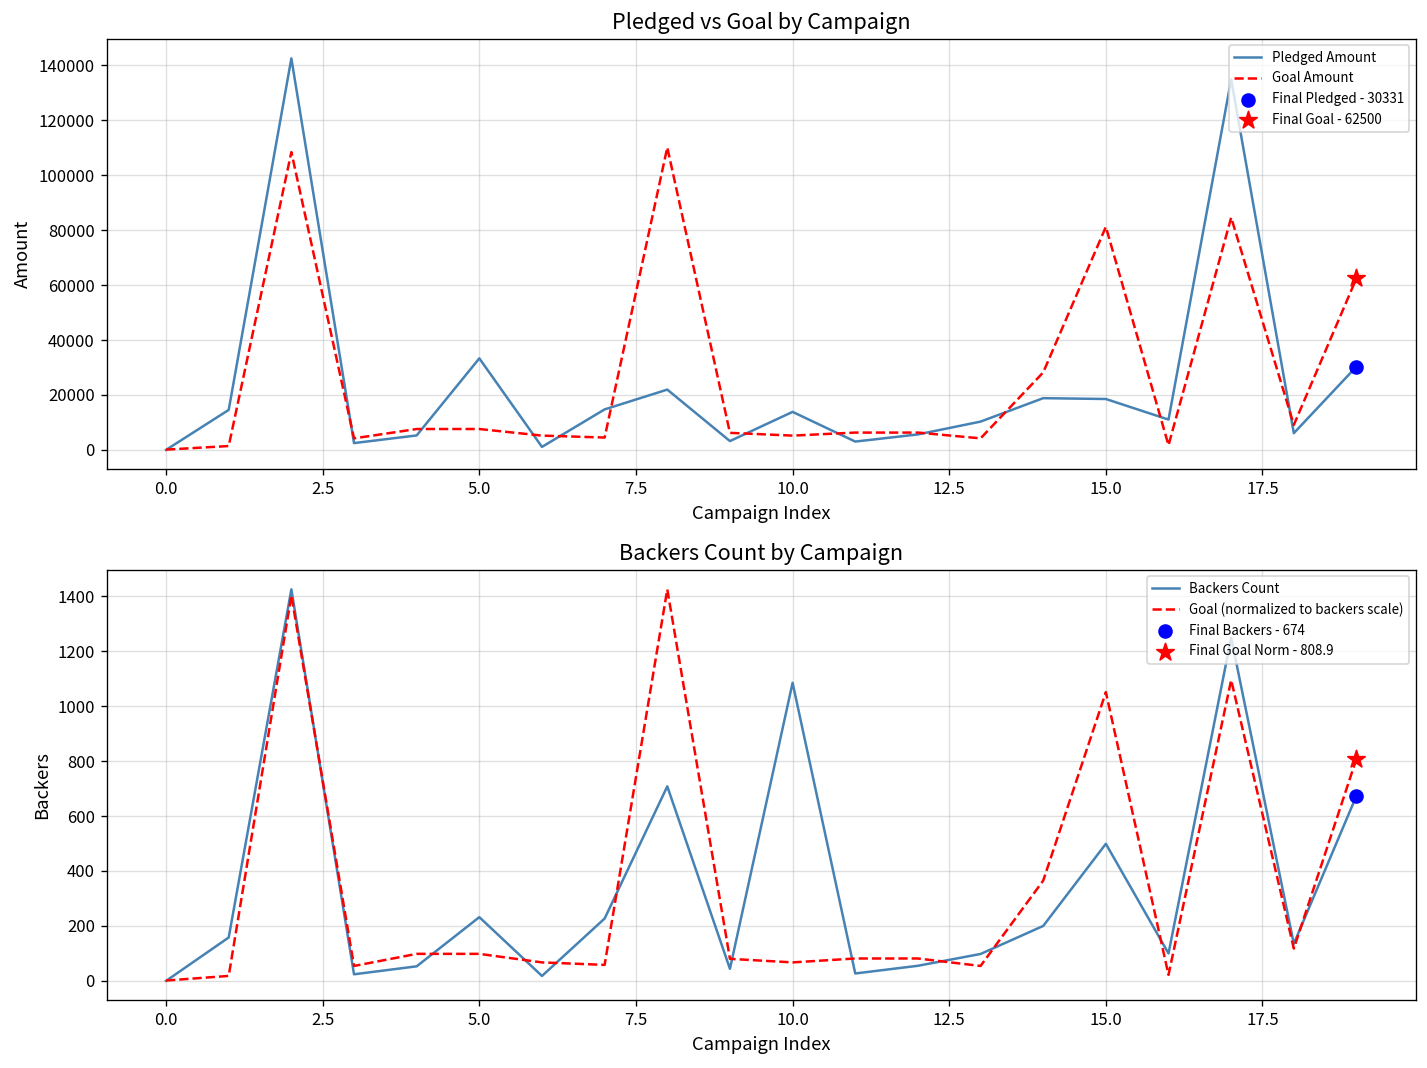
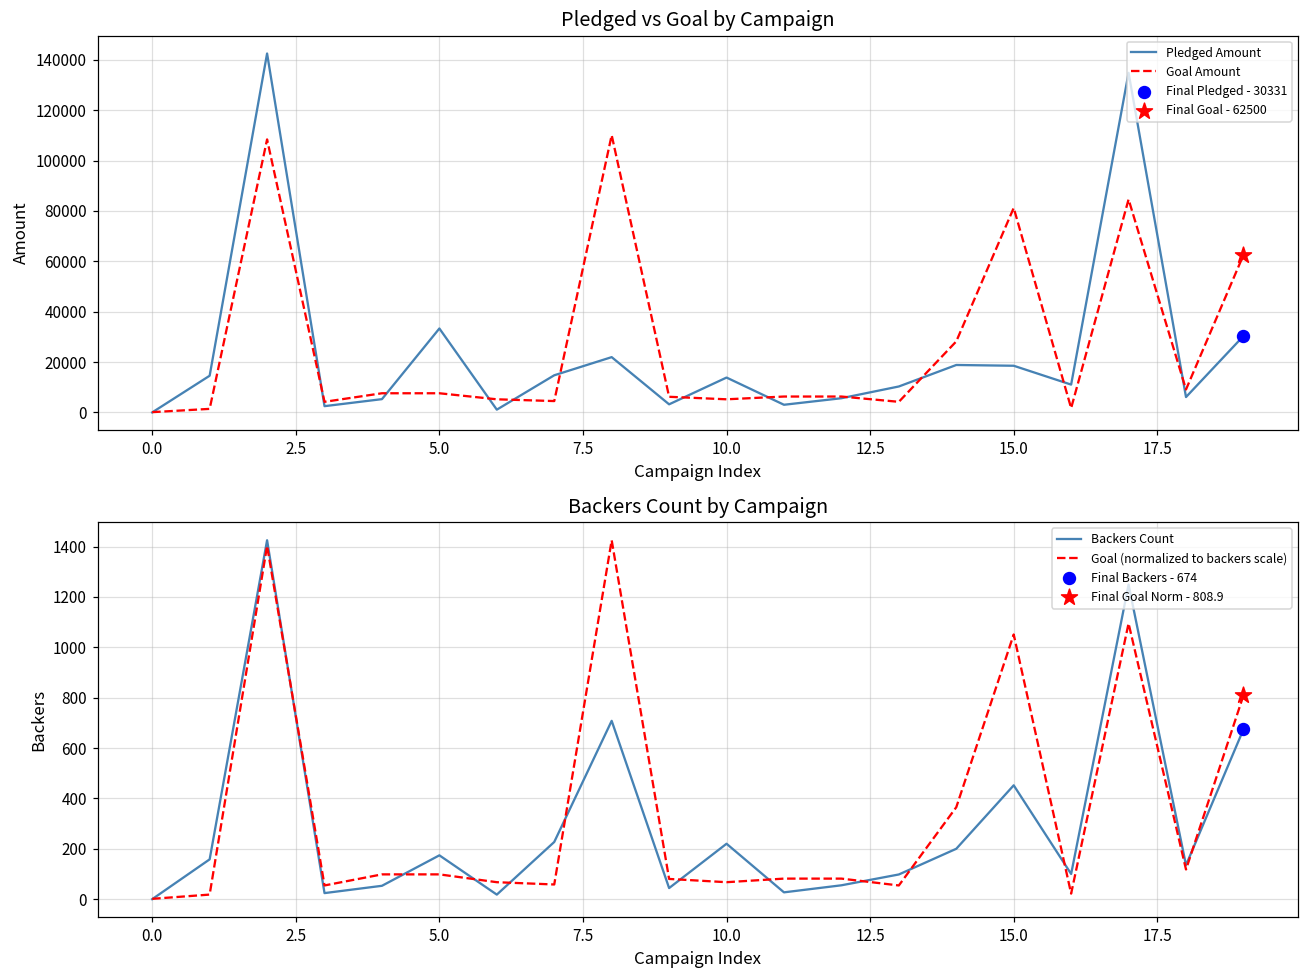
  {
    "Pledged vs Goal by Campaign": {
      "Pledged Amount": {
        "5.0": 33000,
        "10.0": 14000,
        "15.0": 19000
      }
    },
    "Backers Count by Campaign": {
      "Backers Count": {
-       "5.0": 230,
-       "10.0": 1090,
-       "15.0": 500
+       "5.0": 170,
+       "10.0": 220,
+       "15.0": 450
      }
    }
  }
